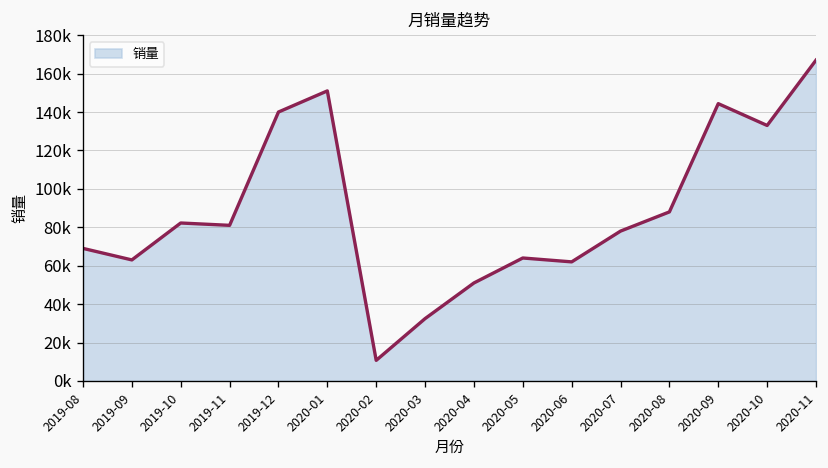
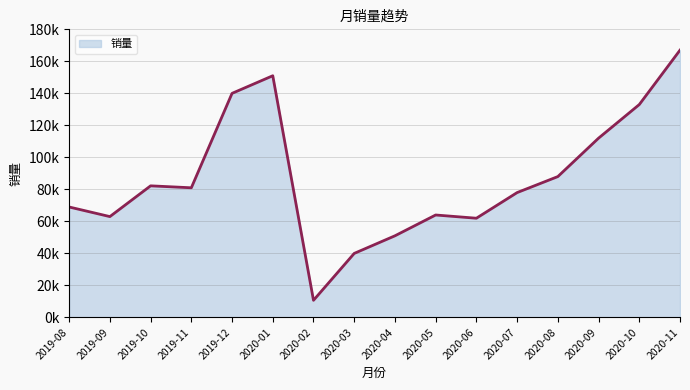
  {
    "2019-08": 69000,
    "2019-09": 63000,
    "2019-10": 82000,
    "2019-11": 81000,
    "2019-12": 140000,
    "2020-01": 151000,
    "2020-02": 11000,
-   "2020-03": 32000,
+   "2020-03": 40000,
    "2020-04": 51000,
    "2020-05": 64000,
    "2020-06": 62000,
    "2020-07": 78000,
    "2020-08": 88000,
-   "2020-09": 144000,
+   "2020-09": 112000,
    "2020-10": 133000,
    "2020-11": 167000
  }
